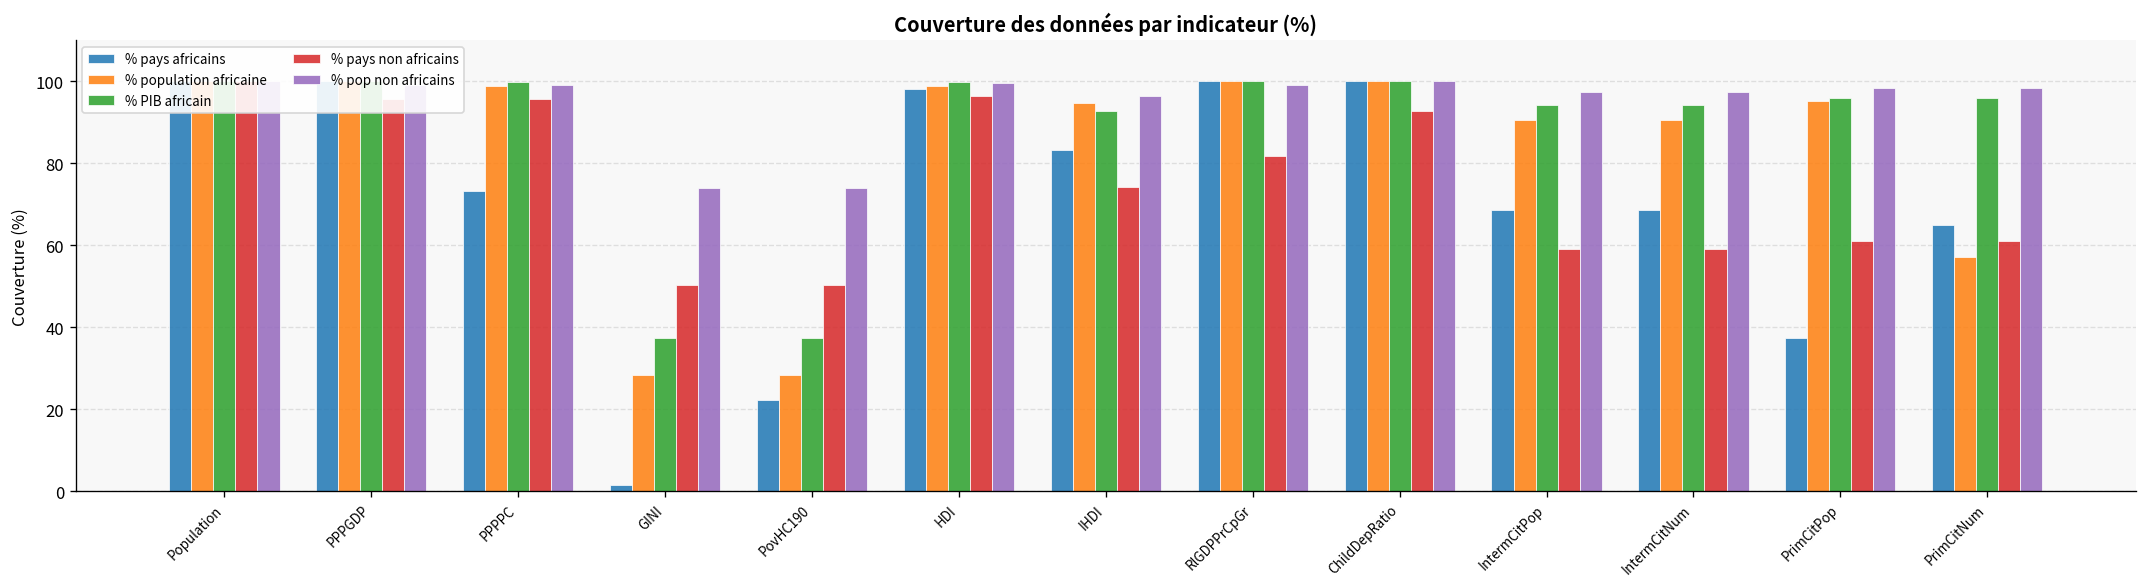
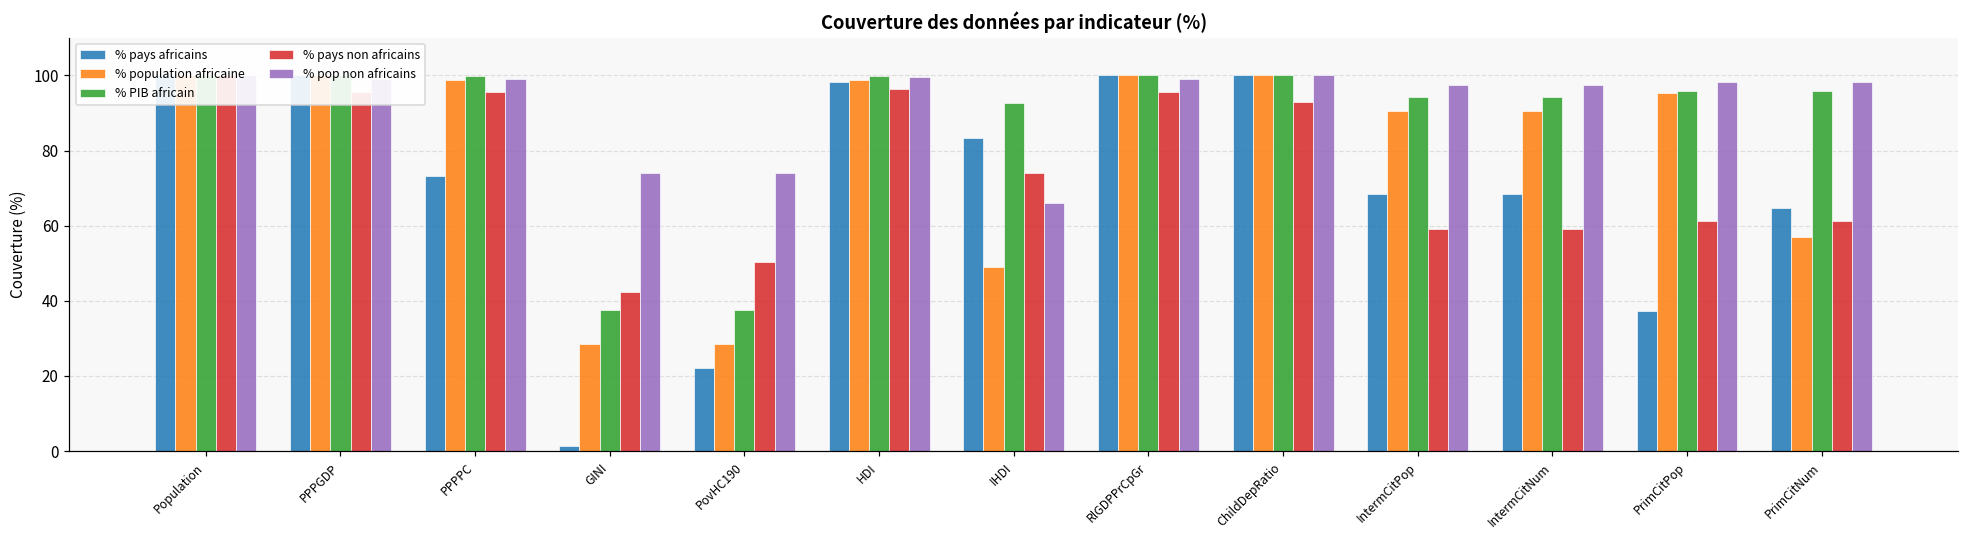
  {
    "% pays africains": {
      "PPPPC": 73,
      "GINI": 1,
      "PovHC190": 22,
      "HDI": 98,
      "IHDI": 83,
      "RlGDPPrCpGr": 100,
      "ChildDepRatio": 100,
      "IntermCitPop": 69,
      "IntermCitNum": 69,
      "PrimCitPop": 37,
      "PrimCitNum": 65
    },
    "% population africaine": {
      "PPPPC": 99,
      "GINI": 28,
      "PovHC190": 28,
      "HDI": 99,
-     "IHDI": 95,
+     "IHDI": 49,
      "RlGDPPrCpGr": 100,
      "ChildDepRatio": 100,
      "IntermCitPop": 90,
      "IntermCitNum": 90,
      "PrimCitPop": 95,
      "PrimCitNum": 57
    },
    "% PIB africain": {
      "PPPPC": 100,
      "GINI": 37,
      "PovHC190": 37,
      "HDI": 100,
      "IHDI": 93,
      "RlGDPPrCpGr": 100,
      "ChildDepRatio": 100,
      "IntermCitPop": 94,
      "IntermCitNum": 94,
      "PrimCitPop": 96,
      "PrimCitNum": 96
    },
    "% pays non africains": {
      "PPPPC": 96,
-     "GINI": 50,
+     "GINI": 42,
      "PovHC190": 50,
      "HDI": 96,
      "IHDI": 74,
-     "RlGDPPrCpGr": 82,
+     "RlGDPPrCpGr": 96,
      "ChildDepRatio": 93,
      "IntermCitPop": 59,
      "IntermCitNum": 59,
      "PrimCitPop": 61,
      "PrimCitNum": 61
    },
    "% pop non africains": {
      "PPPPC": 99,
      "GINI": 74,
      "PovHC190": 74,
      "HDI": 100,
-     "IHDI": 96,
+     "IHDI": 66,
      "RlGDPPrCpGr": 99,
      "ChildDepRatio": 100,
      "IntermCitPop": 97,
      "IntermCitNum": 97,
      "PrimCitPop": 98,
      "PrimCitNum": 98
    }
  }
